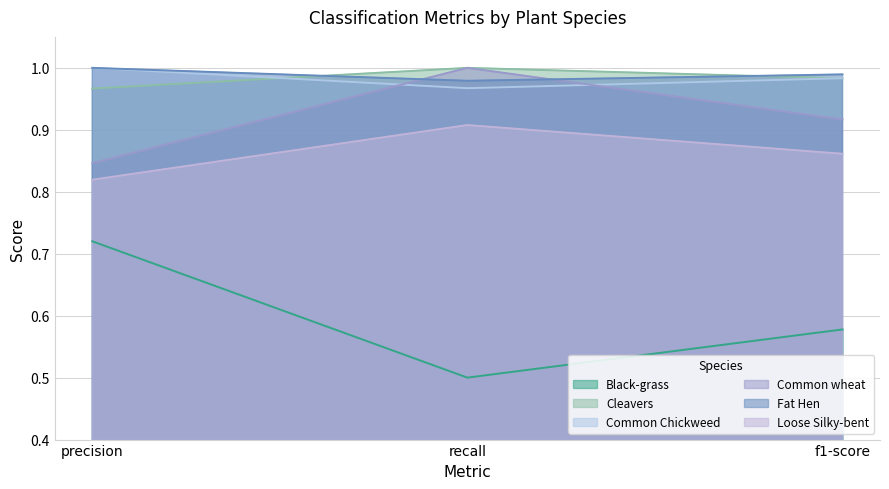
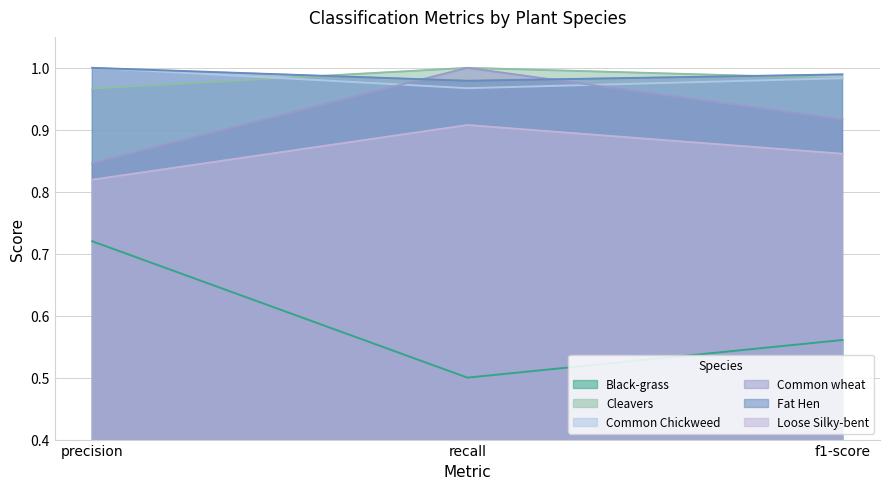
  {
    "Black-grass": {
      "precision": 0.72,
      "recall": 0.50,
-     "f1-score": 0.58
+     "f1-score": 0.56
    }
  }
